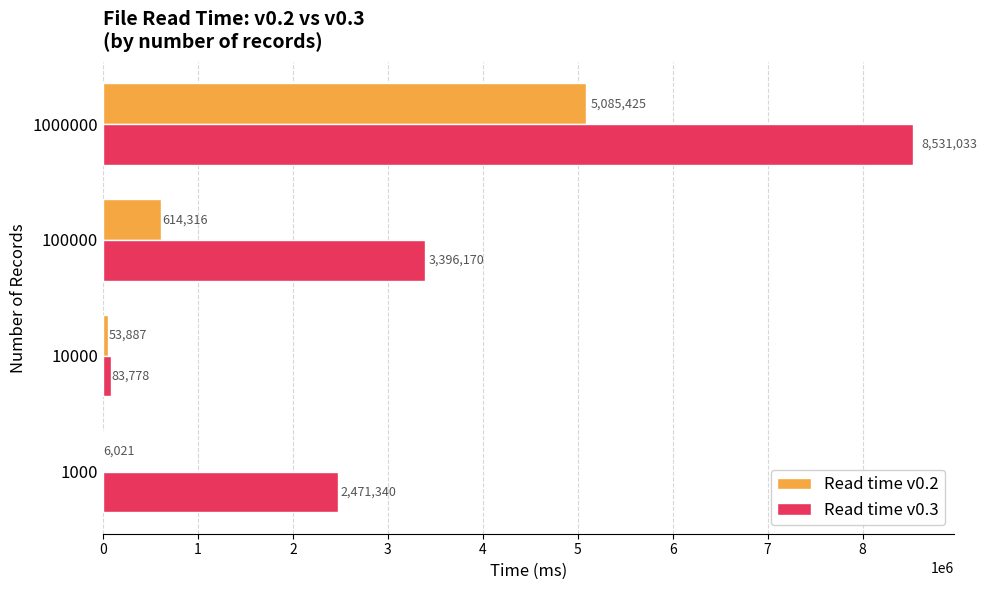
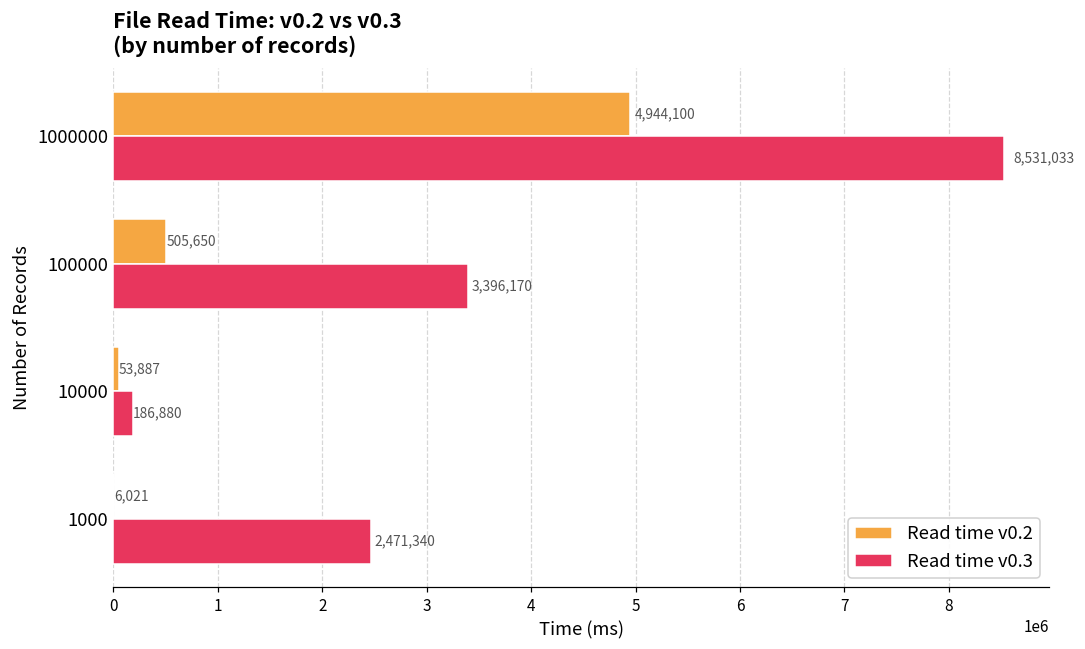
  {
    "Read time v0.2": {
-     "1000000": "5,085,425",
-     "100000": "614,316",
+     "1000000": "4,944,100",
+     "100000": "505,650",
      "10000": "53,887",
      "1000": "6,021"
    },
    "Read time v0.3": {
      "1000000": "8,531,033",
      "100000": "3,396,170",
-     "10000": "83,778",
+     "10000": "186,880",
      "1000": "2,471,340"
    }
  }
